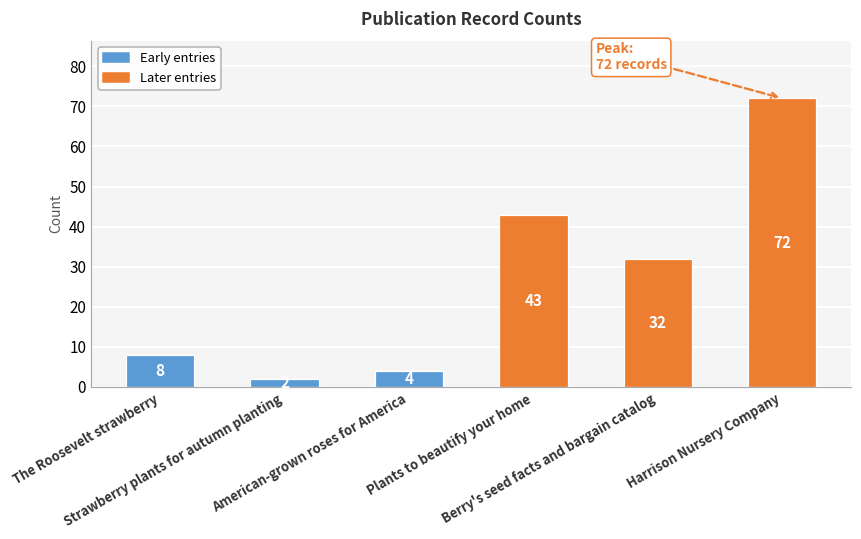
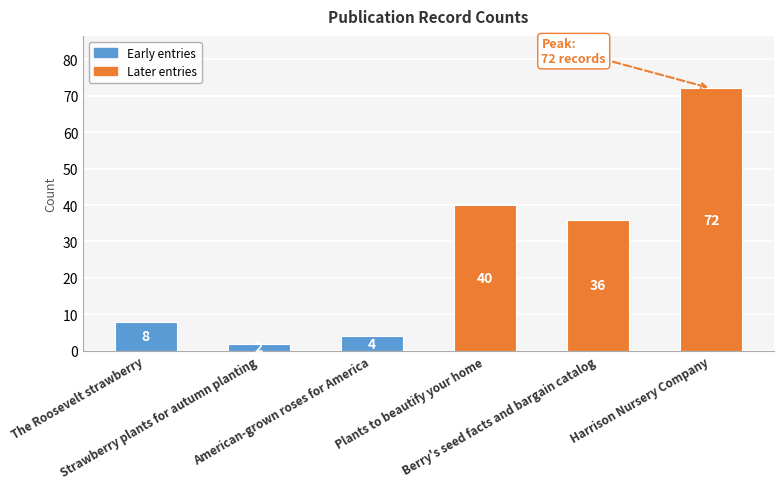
  {
    "The Roosevelt strawberry": 8,
    "American-grown roses for America": 4,
-   "Plants to beautify your home": 43,
-   "Berry's seed facts and bargain catalog": 32,
+   "Plants to beautify your home": 40,
+   "Berry's seed facts and bargain catalog": 36,
    "Harrison Nursery Company": 72
  }
